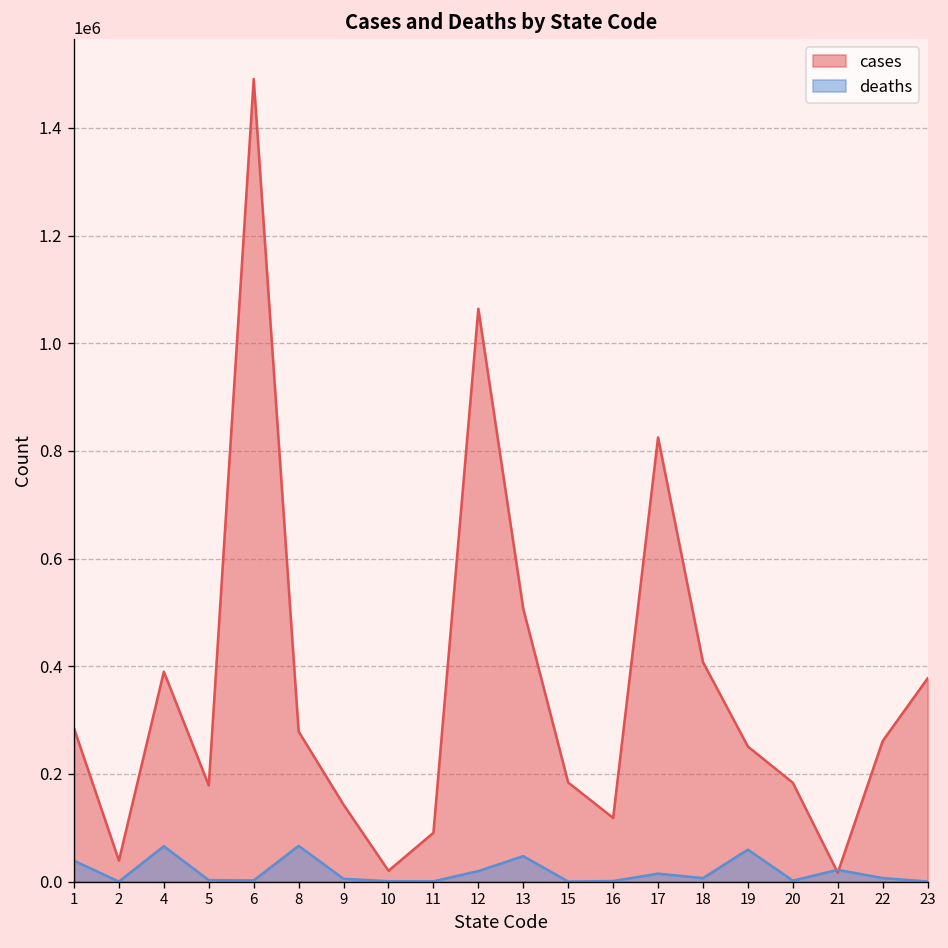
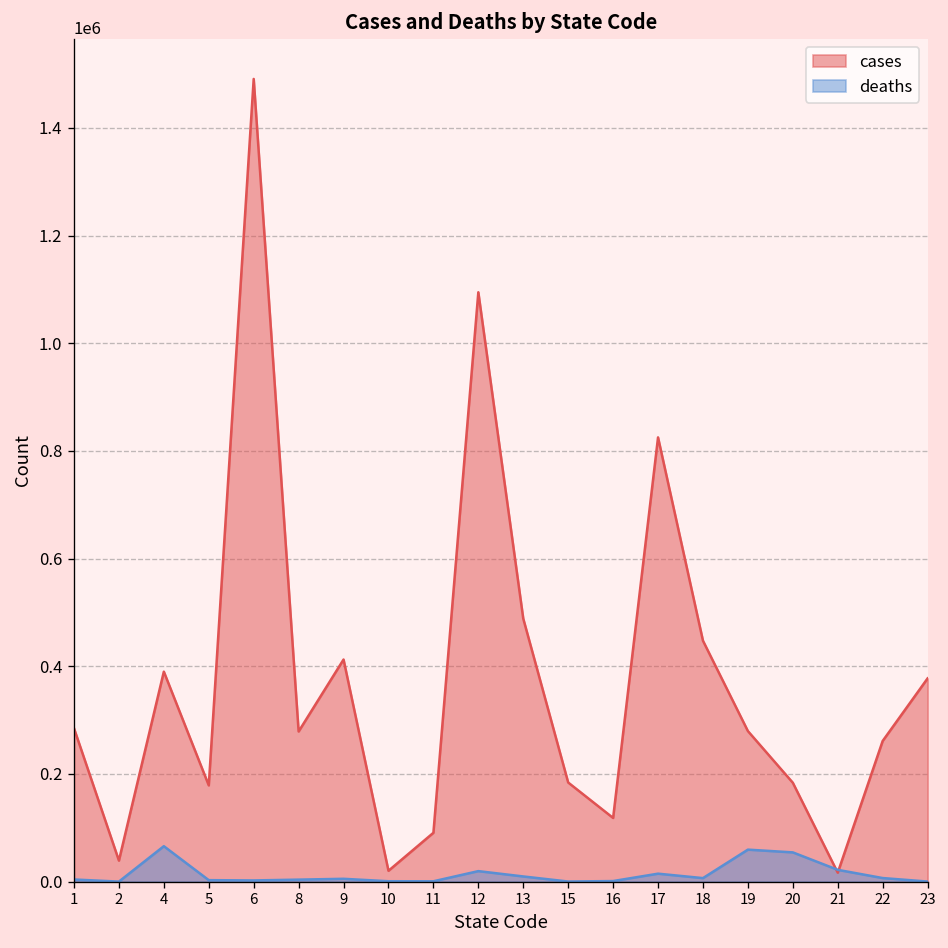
  {
    "cases": {
      "1": 280000,
      "2": 40000,
      "4": 390000,
      "5": 180000,
      "6": 1490000,
      "8": 280000,
-     "9": 140000,
+     "9": 410000,
      "10": 20000,
      "11": 90000,
-     "12": 1060000,
-     "13": 510000,
+     "12": 1090000,
+     "13": 490000,
      "15": 180000,
      "16": 120000,
      "17": 830000,
-     "18": 410000,
-     "19": 250000,
+     "18": 450000,
+     "19": 280000,
      "20": 180000,
      "22": 260000,
      "23": 380000
    },
    "deaths": {
-     "1": 40000,
+     "1": 0,
      "2": 0,
      "4": 70000,
      "5": 0,
      "6": 0,
-     "8": 70000,
+     "8": 0,
      "9": 10000,
      "10": 0,
      "11": 0,
      "12": 20000,
-     "13": 50000,
+     "13": 10000,
      "15": 0,
      "16": 0,
      "17": 10000,
      "18": 10000,
      "19": 60000,
-     "20": 0,
+     "20": 50000,
      "22": 10000,
      "23": 0
    }
  }
